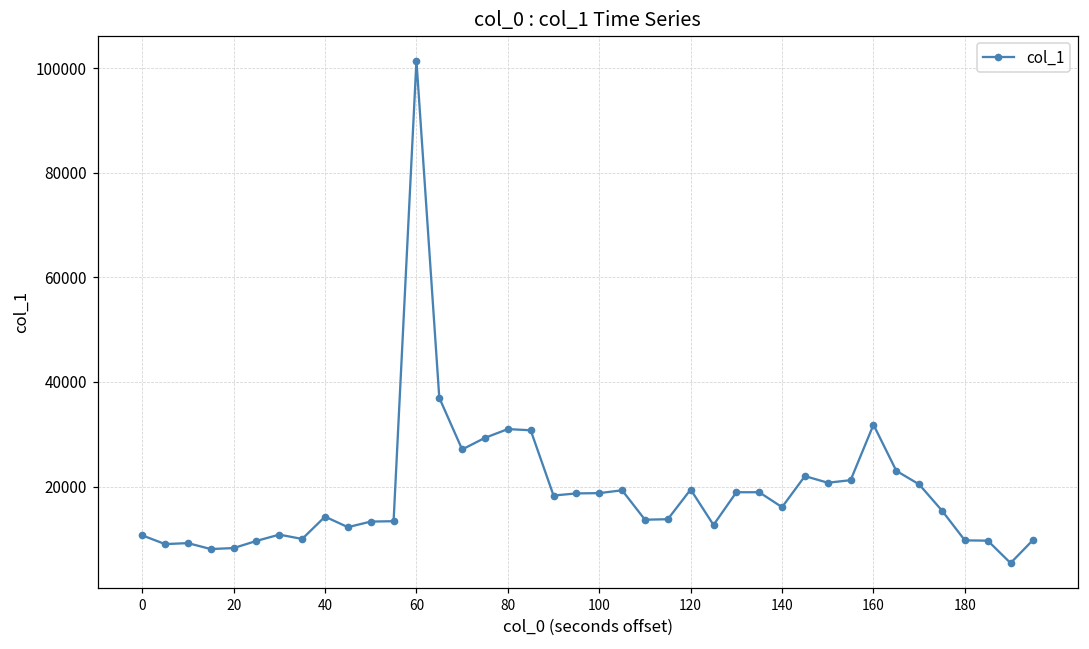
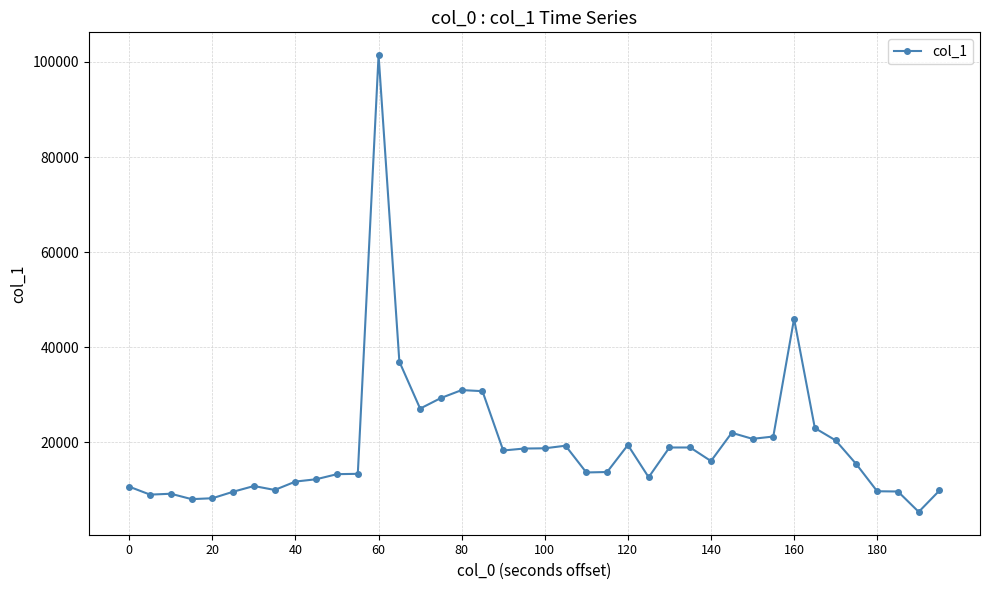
  {
    "0": 11000,
    "20": 8000,
-   "40": 14000,
+   "40": 12000,
    "60": 101000,
    "80": 31000,
    "100": 19000,
    "120": 19000,
    "140": 16000,
-   "160": 32000,
+   "160": 46000,
    "180": 10000
  }
